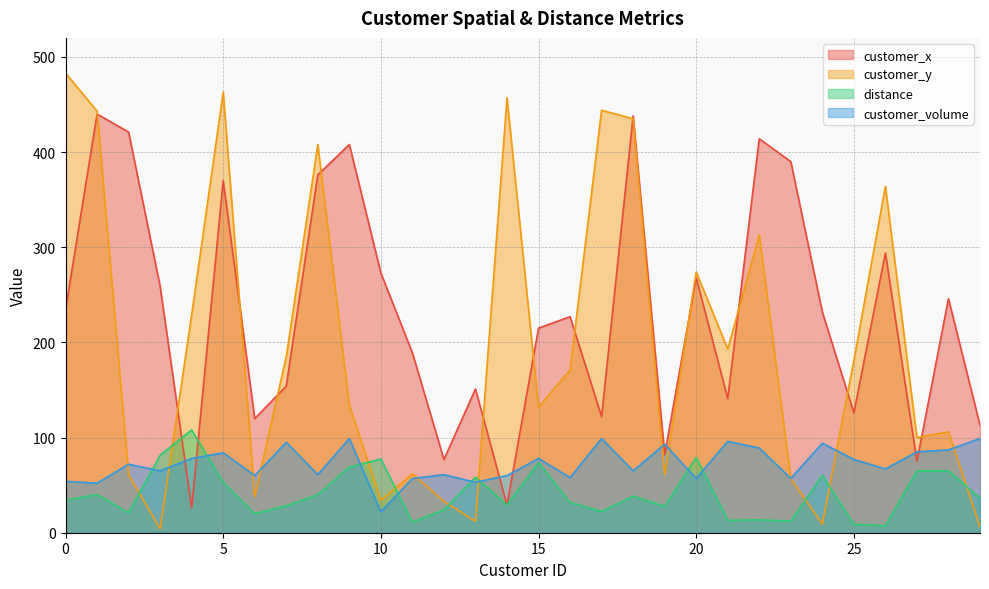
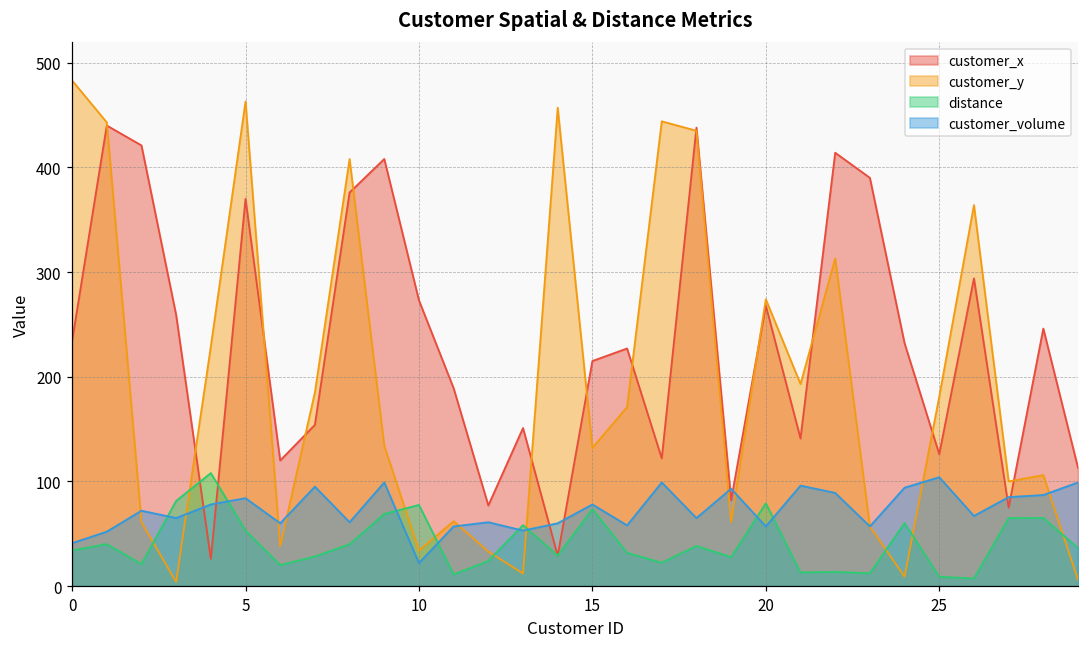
  {
    "customer_x": {
      "0": 230,
      "5": 370,
      "10": 270,
      "15": 220,
      "20": 270,
      "25": 130
    },
    "customer_y": {
      "0": 480,
      "5": 460,
      "10": 30,
      "15": 130,
      "20": 270,
      "25": 180
    },
    "distance": {
      "0": 30,
      "5": 50,
      "10": 80,
      "15": 70,
      "20": 80,
      "25": 10
    },
    "customer_volume": {
-     "0": 50,
+     "0": 40,
      "5": 80,
      "10": 20,
      "15": 80,
      "20": 60,
-     "25": 80
+     "25": 100
    }
  }
